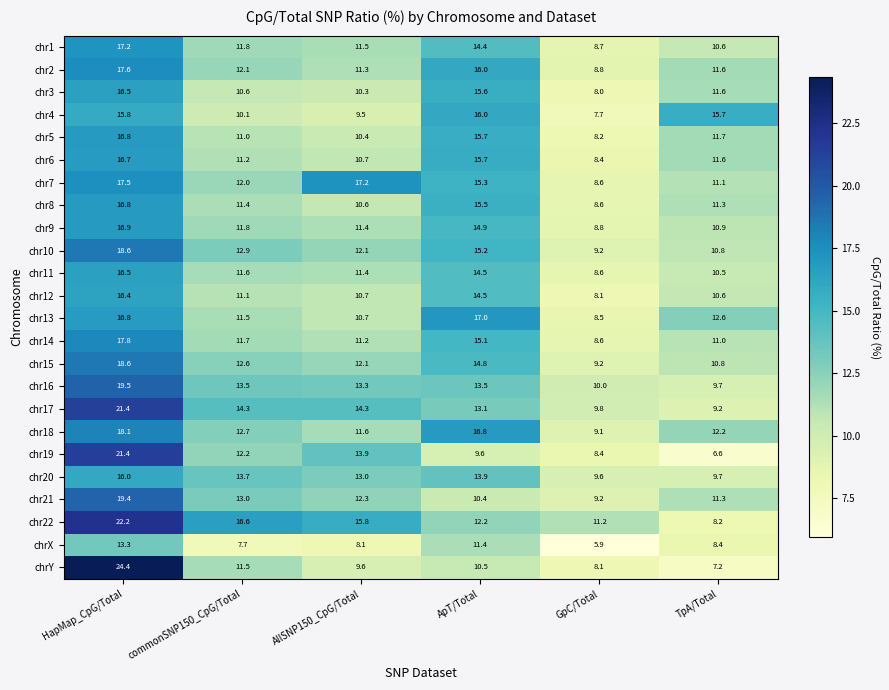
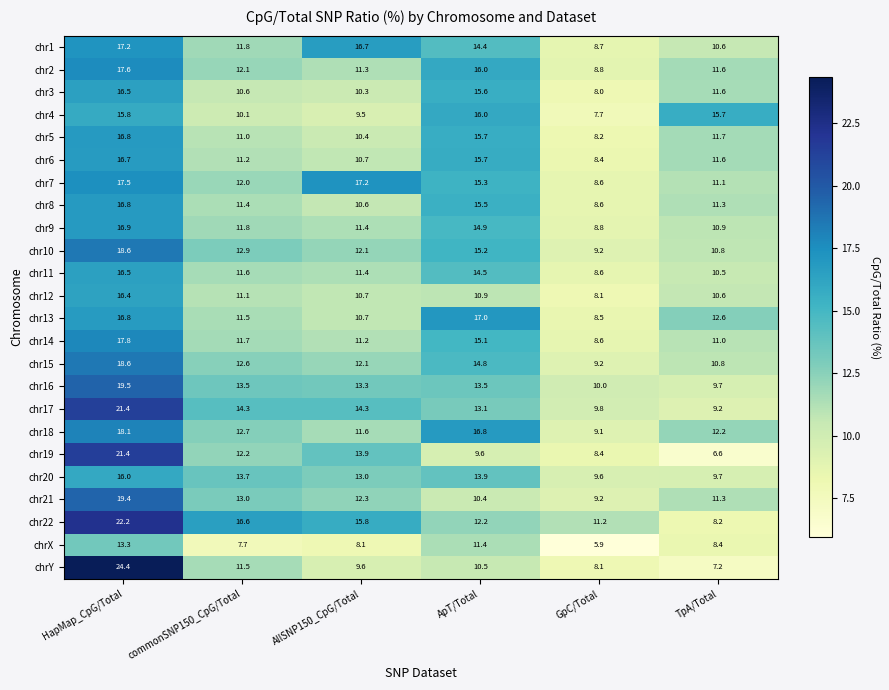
  {
    "chr1": {
      "HapMap_CpG/Total": 17.2,
      "commonSNP150_CpG/Total": 11.8,
-     "AllSNP150_CpG/Total": 11.5,
+     "AllSNP150_CpG/Total": 16.7,
      "ApT/Total": 14.4,
      "GpC/Total": 8.7,
      "TpA/Total": 10.6
    },
    "chr2": {
      "HapMap_CpG/Total": 17.6,
      "commonSNP150_CpG/Total": 12.1,
      "AllSNP150_CpG/Total": 11.3,
      "ApT/Total": 16.0,
      "GpC/Total": 8.8,
      "TpA/Total": 11.6
    },
    "chr3": {
      "HapMap_CpG/Total": 16.5,
      "commonSNP150_CpG/Total": 10.6,
      "AllSNP150_CpG/Total": 10.3,
      "ApT/Total": 15.6,
      "GpC/Total": 8.0,
      "TpA/Total": 11.6
    },
    "chr4": {
      "HapMap_CpG/Total": 15.8,
      "commonSNP150_CpG/Total": 10.1,
      "AllSNP150_CpG/Total": 9.5,
      "ApT/Total": 16.0,
      "GpC/Total": 7.7,
      "TpA/Total": 15.7
    },
    "chr5": {
      "HapMap_CpG/Total": 16.8,
      "commonSNP150_CpG/Total": 11.0,
      "AllSNP150_CpG/Total": 10.4,
      "ApT/Total": 15.7,
      "GpC/Total": 8.2,
      "TpA/Total": 11.7
    },
    "chr6": {
      "HapMap_CpG/Total": 16.7,
      "commonSNP150_CpG/Total": 11.2,
      "AllSNP150_CpG/Total": 10.7,
      "ApT/Total": 15.7,
      "GpC/Total": 8.4,
      "TpA/Total": 11.6
    },
    "chr7": {
      "HapMap_CpG/Total": 17.5,
      "commonSNP150_CpG/Total": 12.0,
      "AllSNP150_CpG/Total": 17.2,
      "ApT/Total": 15.3,
      "GpC/Total": 8.6,
      "TpA/Total": 11.1
    },
    "chr8": {
      "HapMap_CpG/Total": 16.8,
      "commonSNP150_CpG/Total": 11.4,
      "AllSNP150_CpG/Total": 10.6,
      "ApT/Total": 15.5,
      "GpC/Total": 8.6,
      "TpA/Total": 11.3
    },
    "chr9": {
      "HapMap_CpG/Total": 16.9,
      "commonSNP150_CpG/Total": 11.8,
      "AllSNP150_CpG/Total": 11.4,
      "ApT/Total": 14.9,
      "GpC/Total": 8.8,
      "TpA/Total": 10.9
    },
    "chr10": {
      "HapMap_CpG/Total": 18.6,
      "commonSNP150_CpG/Total": 12.9,
      "AllSNP150_CpG/Total": 12.1,
      "ApT/Total": 15.2,
      "GpC/Total": 9.2,
      "TpA/Total": 10.8
    },
    "chr11": {
      "HapMap_CpG/Total": 16.5,
      "commonSNP150_CpG/Total": 11.6,
      "AllSNP150_CpG/Total": 11.4,
      "ApT/Total": 14.5,
      "GpC/Total": 8.6,
      "TpA/Total": 10.5
    },
    "chr12": {
      "HapMap_CpG/Total": 16.4,
      "commonSNP150_CpG/Total": 11.1,
      "AllSNP150_CpG/Total": 10.7,
-     "ApT/Total": 14.5,
+     "ApT/Total": 10.9,
      "GpC/Total": 8.1,
      "TpA/Total": 10.6
    },
    "chr13": {
      "HapMap_CpG/Total": 16.8,
      "commonSNP150_CpG/Total": 11.5,
      "AllSNP150_CpG/Total": 10.7,
      "ApT/Total": 17.0,
      "GpC/Total": 8.5,
      "TpA/Total": 12.6
    },
    "chr14": {
      "HapMap_CpG/Total": 17.8,
      "commonSNP150_CpG/Total": 11.7,
      "AllSNP150_CpG/Total": 11.2,
      "ApT/Total": 15.1,
      "GpC/Total": 8.6,
      "TpA/Total": 11.0
    },
    "chr15": {
      "HapMap_CpG/Total": 18.6,
      "commonSNP150_CpG/Total": 12.6,
      "AllSNP150_CpG/Total": 12.1,
      "ApT/Total": 14.8,
      "GpC/Total": 9.2,
      "TpA/Total": 10.8
    },
    "chr16": {
      "HapMap_CpG/Total": 19.5,
      "commonSNP150_CpG/Total": 13.5,
      "AllSNP150_CpG/Total": 13.3,
      "ApT/Total": 13.5,
      "GpC/Total": 10.0,
      "TpA/Total": 9.7
    },
    "chr17": {
      "HapMap_CpG/Total": 21.4,
      "commonSNP150_CpG/Total": 14.3,
      "AllSNP150_CpG/Total": 14.3,
      "ApT/Total": 13.1,
      "GpC/Total": 9.8,
      "TpA/Total": 9.2
    },
    "chr18": {
      "HapMap_CpG/Total": 18.1,
      "commonSNP150_CpG/Total": 12.7,
      "AllSNP150_CpG/Total": 11.6,
      "ApT/Total": 16.8,
      "GpC/Total": 9.1,
      "TpA/Total": 12.2
    },
    "chr19": {
      "HapMap_CpG/Total": 21.4,
      "commonSNP150_CpG/Total": 12.2,
      "AllSNP150_CpG/Total": 13.9,
      "ApT/Total": 9.6,
      "GpC/Total": 8.4,
      "TpA/Total": 6.6
    },
    "chr20": {
      "HapMap_CpG/Total": 16.0,
      "commonSNP150_CpG/Total": 13.7,
      "AllSNP150_CpG/Total": 13.0,
      "ApT/Total": 13.9,
      "GpC/Total": 9.6,
      "TpA/Total": 9.7
    },
    "chr21": {
      "HapMap_CpG/Total": 19.4,
      "commonSNP150_CpG/Total": 13.0,
      "AllSNP150_CpG/Total": 12.3,
      "ApT/Total": 10.4,
      "GpC/Total": 9.2,
      "TpA/Total": 11.3
    },
    "chr22": {
      "HapMap_CpG/Total": 22.2,
      "commonSNP150_CpG/Total": 16.6,
      "AllSNP150_CpG/Total": 15.8,
      "ApT/Total": 12.2,
      "GpC/Total": 11.2,
      "TpA/Total": 8.2
    },
    "chrX": {
      "HapMap_CpG/Total": 13.3,
      "commonSNP150_CpG/Total": 7.7,
      "AllSNP150_CpG/Total": 8.1,
      "ApT/Total": 11.4,
      "GpC/Total": 5.9,
      "TpA/Total": 8.4
    },
    "chrY": {
      "HapMap_CpG/Total": 24.4,
      "commonSNP150_CpG/Total": 11.5,
      "AllSNP150_CpG/Total": 9.6,
      "ApT/Total": 10.5,
      "GpC/Total": 8.1,
      "TpA/Total": 7.2
    }
  }
